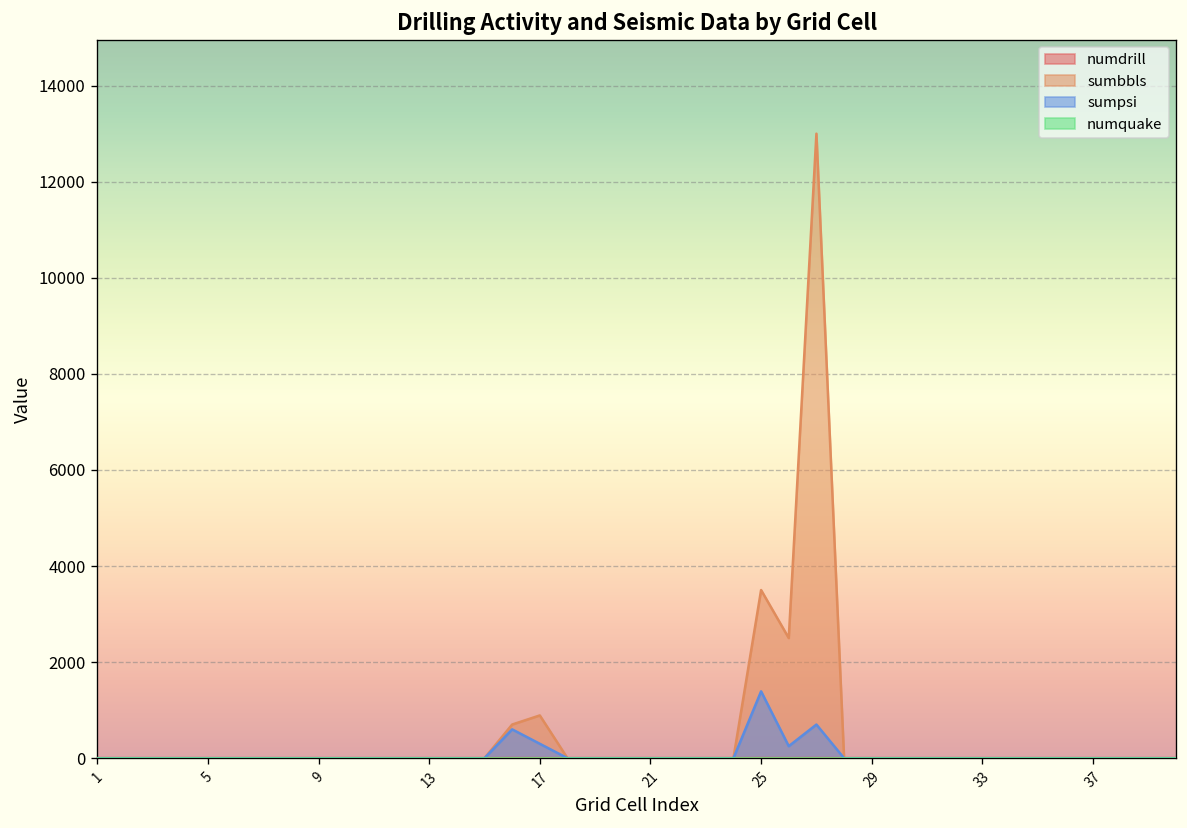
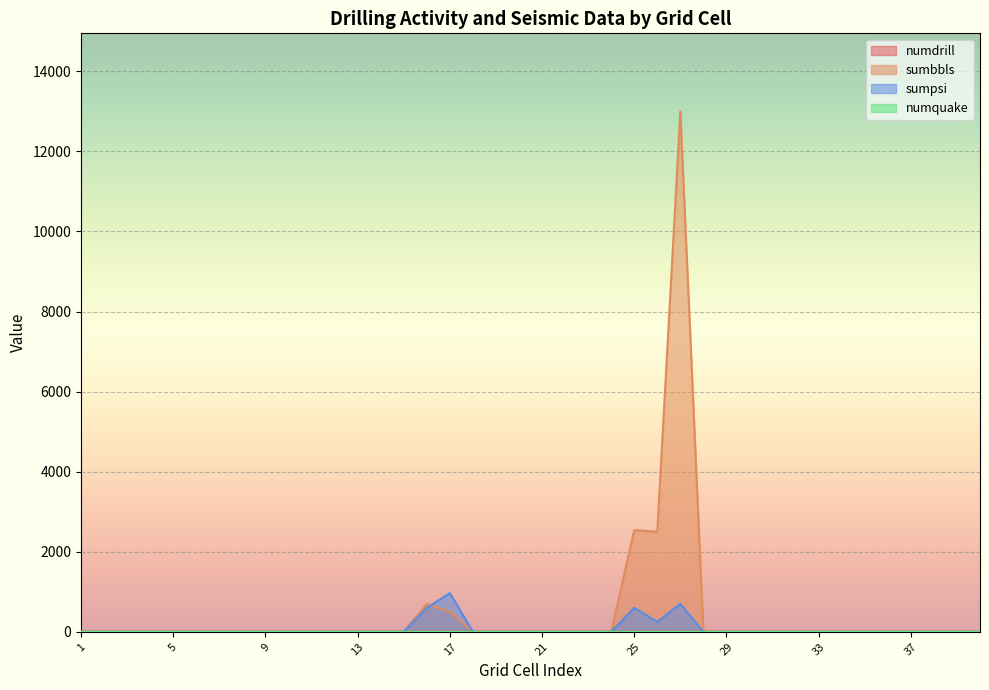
  {
    "sumbbls": {
-     "17": 900,
-     "25": 3500
+     "17": 500,
+     "25": 2500
    },
    "sumpsi": {
-     "17": 300,
-     "25": 1400
+     "17": 1000,
+     "25": 600
    },
    "numquake": {
      "17": 0,
      "25": 0
    }
  }
